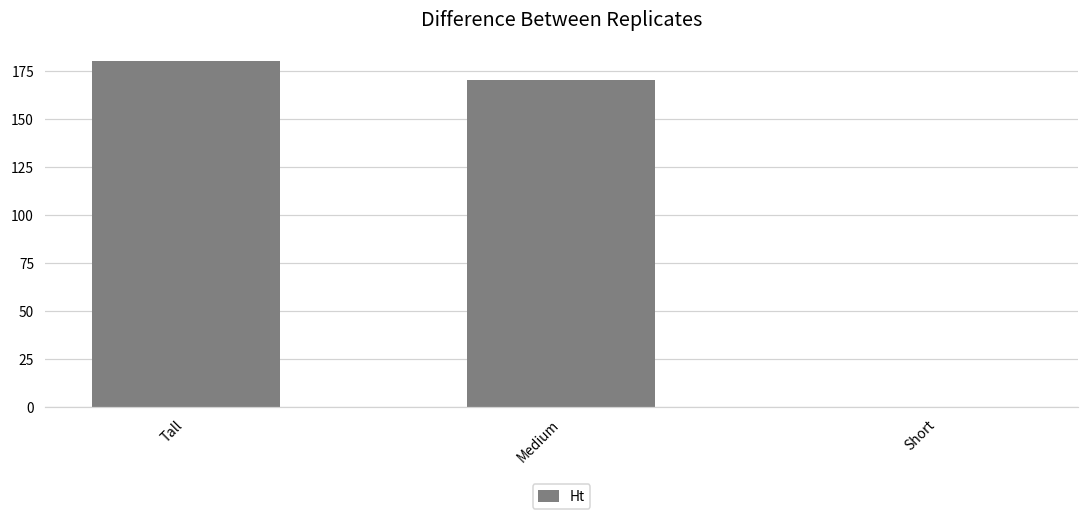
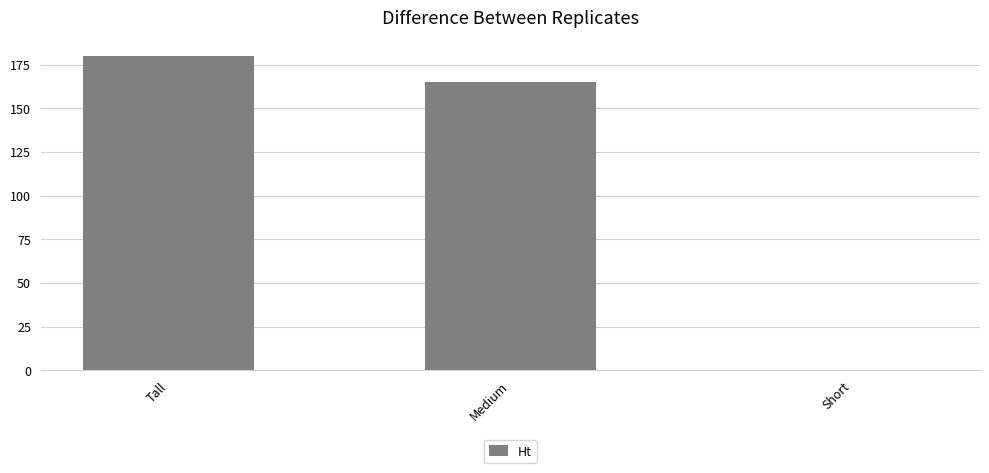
  {
    "Tall": 180,
-   "Medium": 170,
+   "Medium": 165,
    "Short": 0
  }
